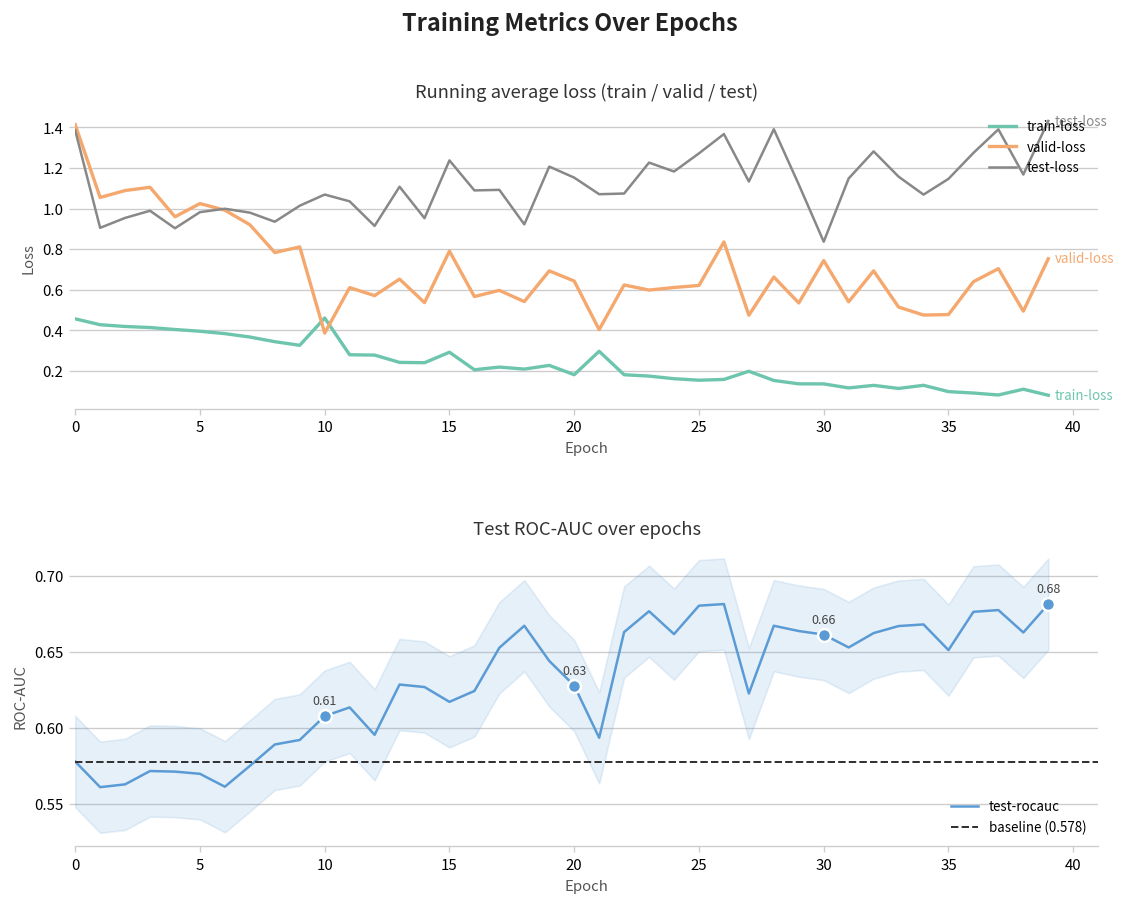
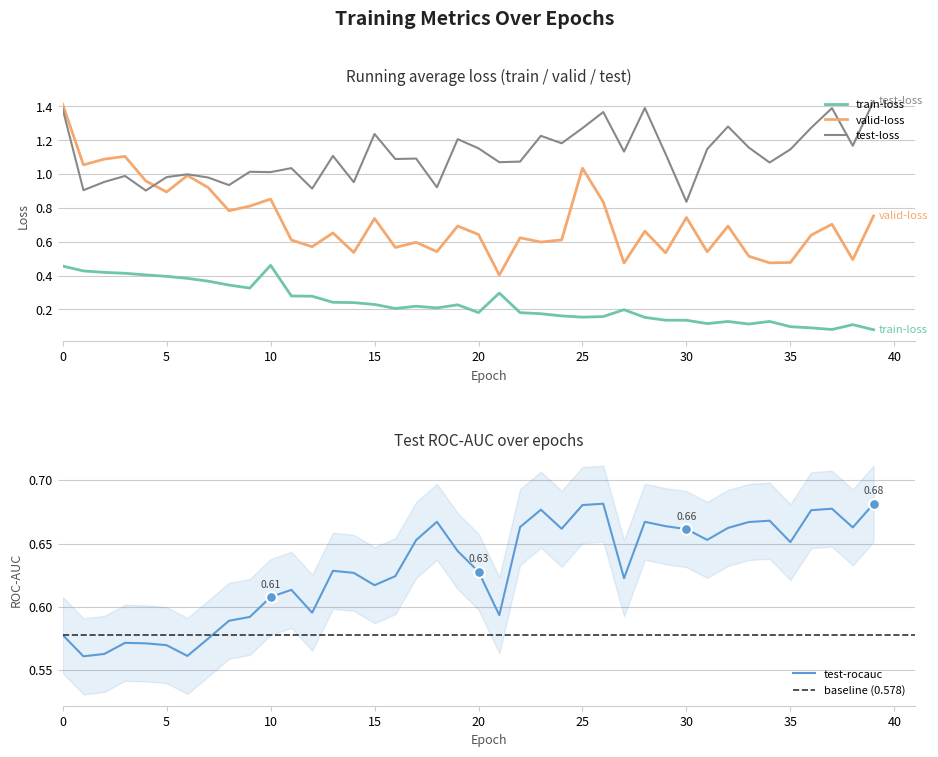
  {
    "Running average loss (train / valid / test)": {
      "train-loss": {
        "0": 0.46,
        "5": 0.40,
        "10": 0.46,
-       "15": 0.29,
+       "15": 0.23,
        "20": 0.18,
        "25": 0.15,
        "30": 0.14,
        "35": 0.10
      },
      "valid-loss": {
        "0": 1.41,
-       "5": 1.02,
-       "10": 0.39,
-       "15": 0.79,
+       "5": 0.89,
+       "10": 0.85,
+       "15": 0.74,
        "20": 0.64,
-       "25": 0.62,
+       "25": 1.03,
        "30": 0.74,
        "35": 0.48
      },
      "test-loss": {
        "0": 1.39,
        "5": 0.98,
-       "10": 1.07,
+       "10": 1.01,
        "15": 1.24,
        "20": 1.15,
        "25": 1.27,
        "30": 0.84,
        "35": 1.15
      }
    }
  }
